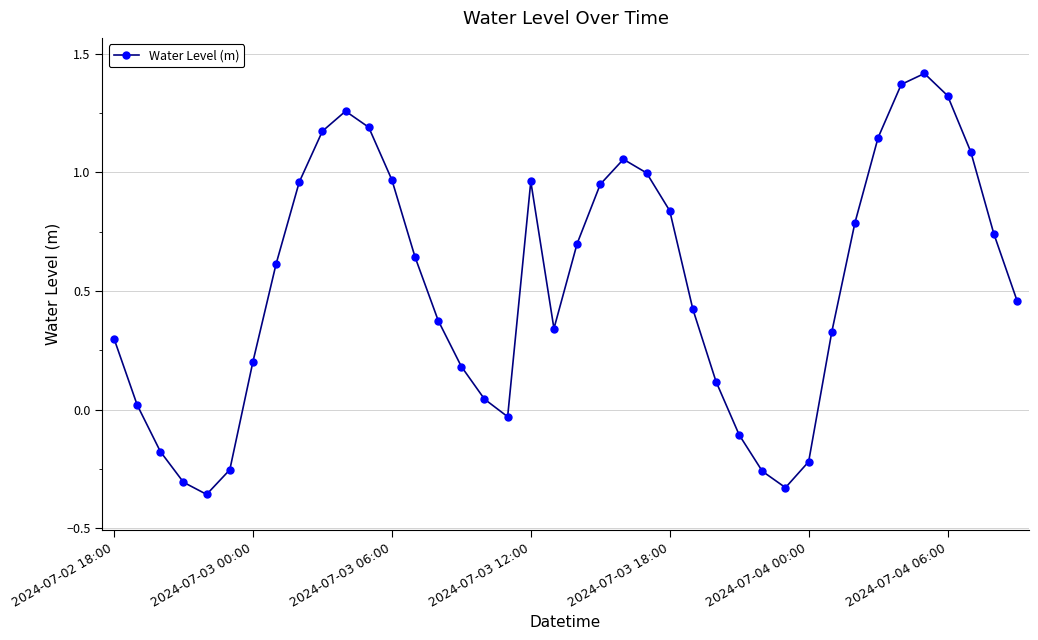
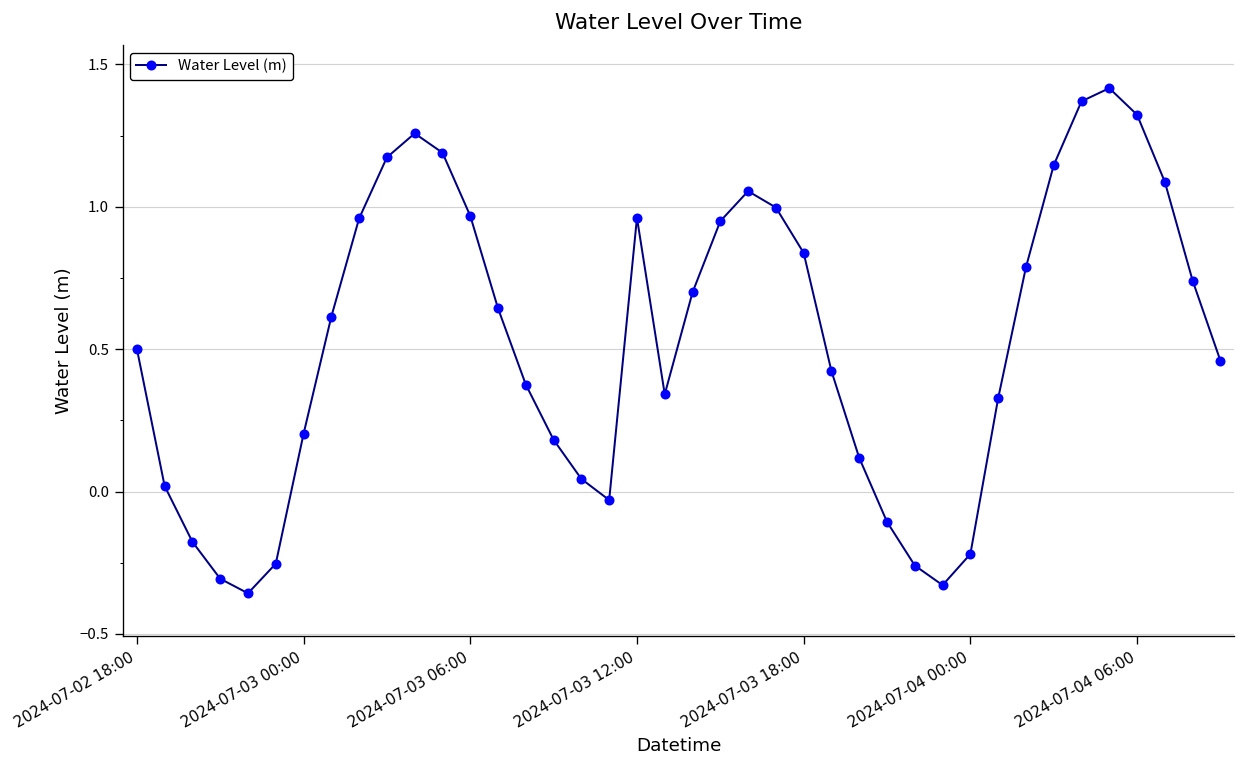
  {
-   "2024-07-02 18:00": 0.30,
+   "2024-07-02 18:00": 0.50,
    "2024-07-03 00:00": 0.20,
    "2024-07-03 06:00": 0.97,
    "2024-07-03 12:00": 0.96,
    "2024-07-03 18:00": 0.84,
    "2024-07-04 00:00": -0.22,
    "2024-07-04 06:00": 1.32
  }
